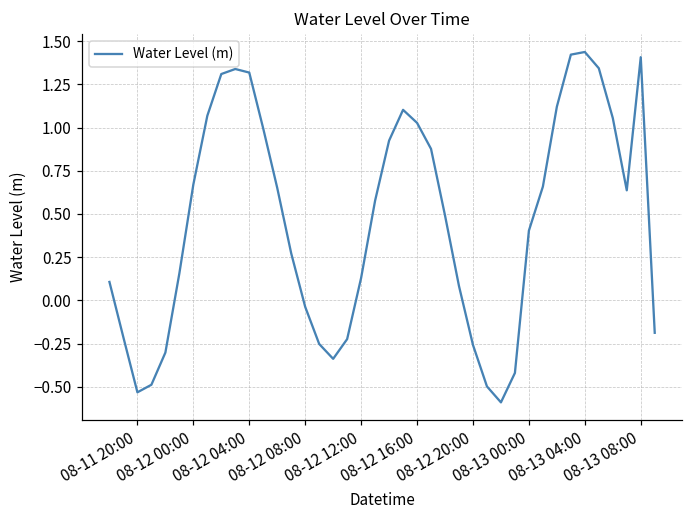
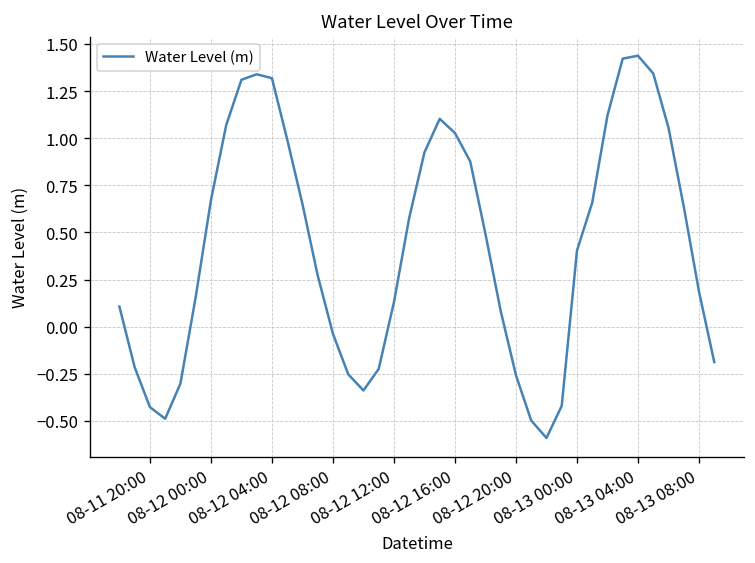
  {
-   "08-11 20:00": -0.53,
+   "08-11 20:00": -0.43,
    "08-12 00:00": 0.67,
    "08-12 04:00": 1.32,
    "08-12 08:00": -0.04,
    "08-12 12:00": 0.13,
    "08-12 16:00": 1.03,
    "08-12 20:00": -0.26,
    "08-13 00:00": 0.40,
    "08-13 04:00": 1.44,
-   "08-13 08:00": 1.41
+   "08-13 08:00": 0.19
  }
